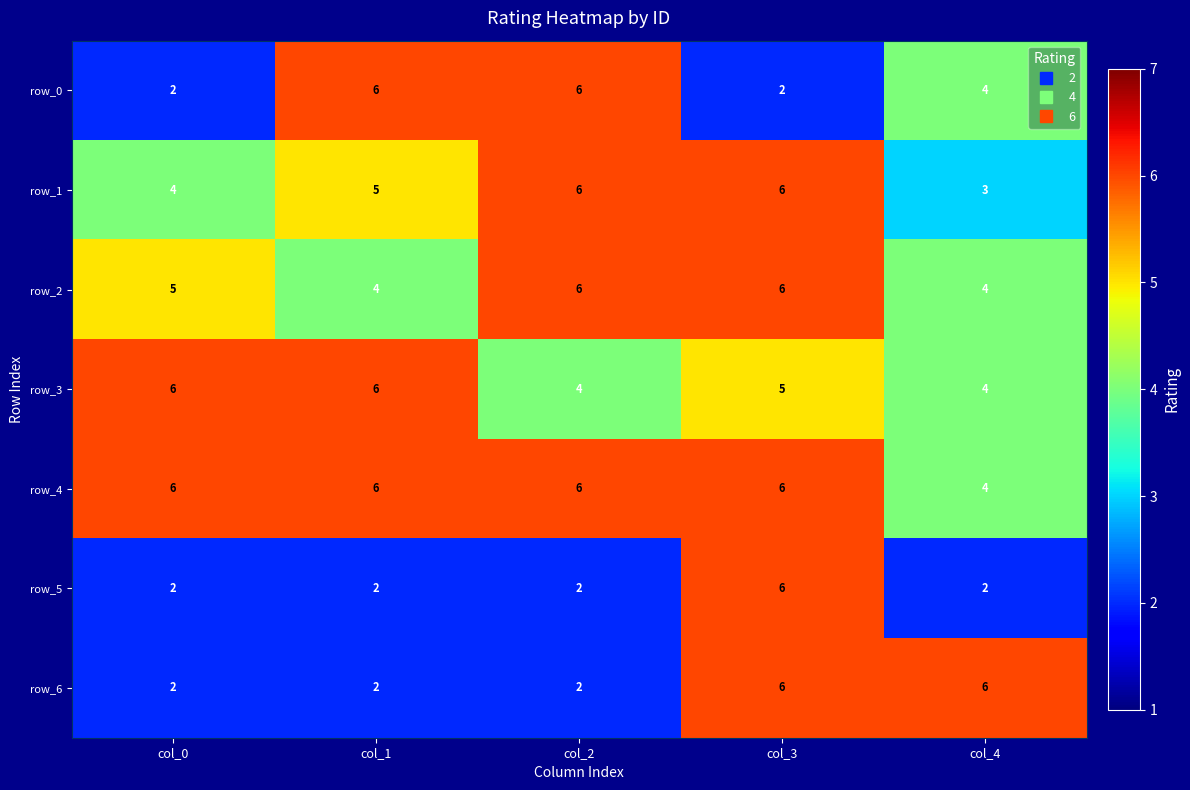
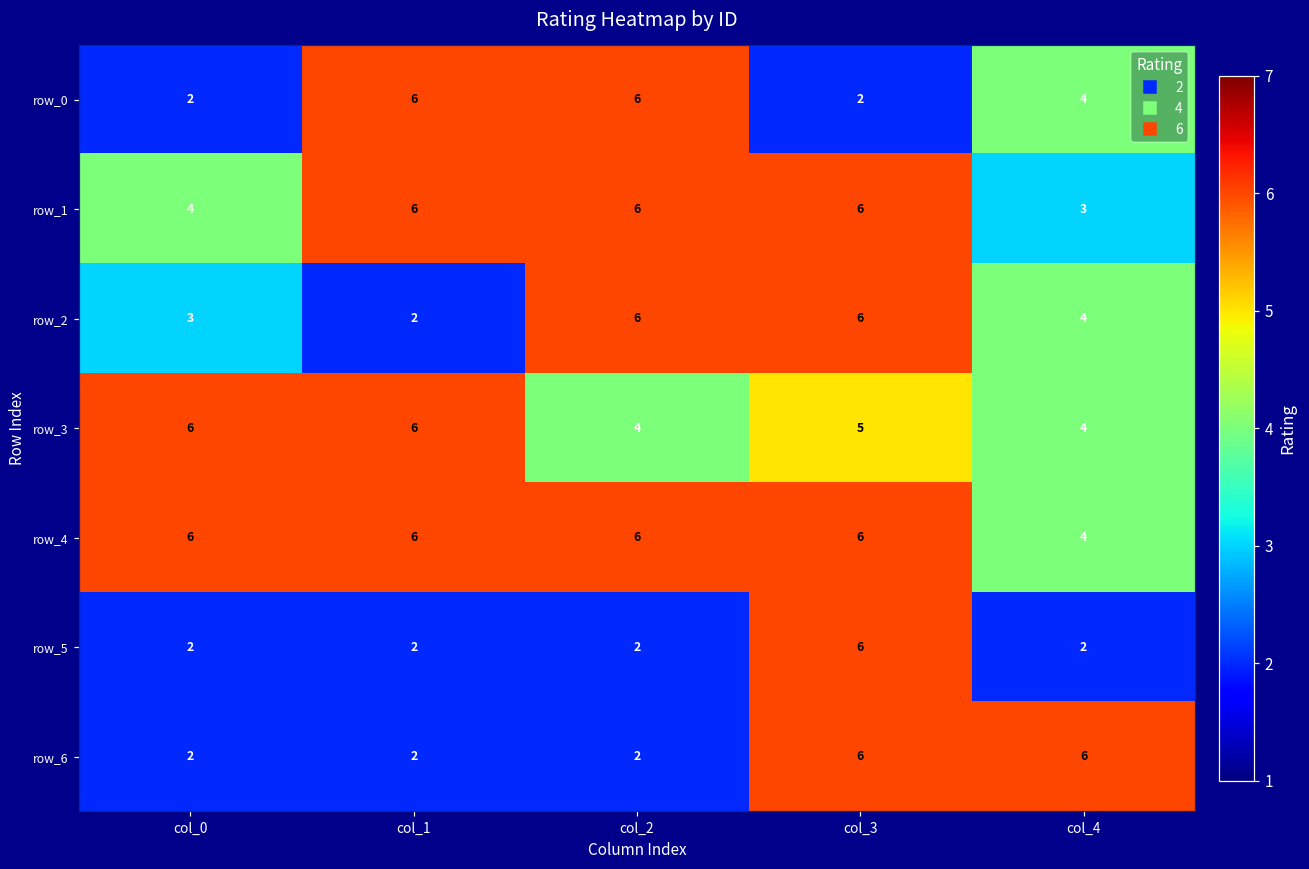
  {
    "row_0": {
      "col_0": 2,
      "col_1": 6,
      "col_2": 6,
      "col_3": 2,
      "col_4": 4
    },
    "row_1": {
      "col_0": 4,
-     "col_1": 5,
+     "col_1": 6,
      "col_2": 6,
      "col_3": 6,
      "col_4": 3
    },
    "row_2": {
-     "col_0": 5,
-     "col_1": 4,
+     "col_0": 3,
+     "col_1": 2,
      "col_2": 6,
      "col_3": 6,
      "col_4": 4
    },
    "row_3": {
      "col_0": 6,
      "col_1": 6,
      "col_2": 4,
      "col_3": 5,
      "col_4": 4
    },
    "row_4": {
      "col_0": 6,
      "col_1": 6,
      "col_2": 6,
      "col_3": 6,
      "col_4": 4
    },
    "row_5": {
      "col_0": 2,
      "col_1": 2,
      "col_2": 2,
      "col_3": 6,
      "col_4": 2
    },
    "row_6": {
      "col_0": 2,
      "col_1": 2,
      "col_2": 2,
      "col_3": 6,
      "col_4": 6
    }
  }
